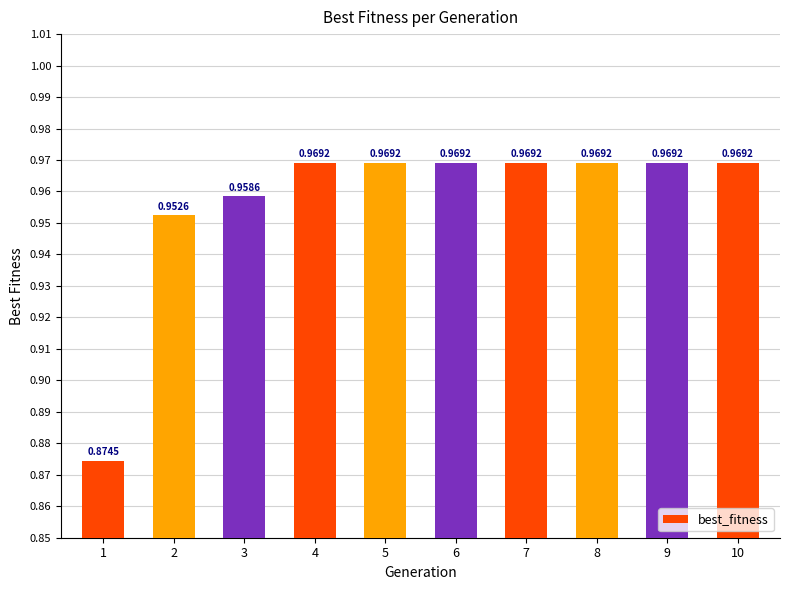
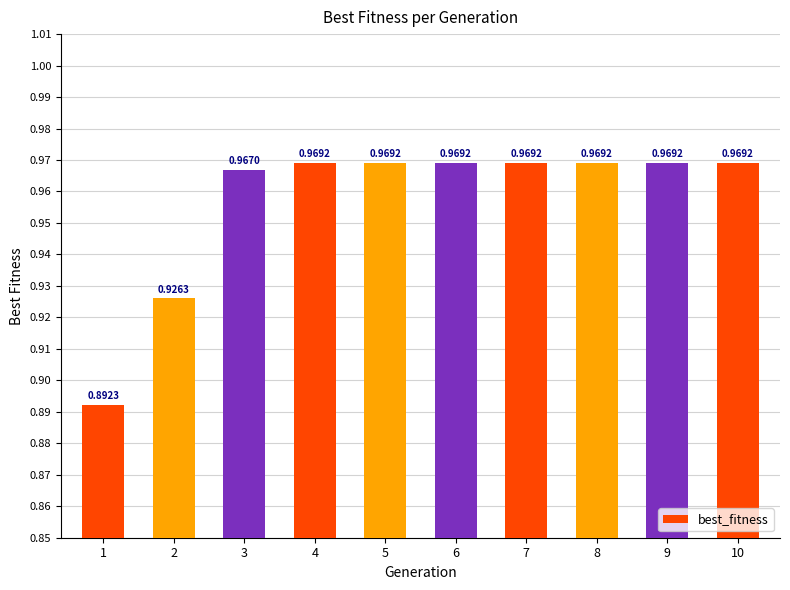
  {
-   "1": 0.8745,
-   "2": 0.9526,
-   "3": 0.9586,
+   "1": 0.8923,
+   "2": 0.9263,
+   "3": 0.9670,
    "4": 0.9692,
    "5": 0.9692,
    "6": 0.9692,
    "7": 0.9692,
    "8": 0.9692,
    "9": 0.9692,
    "10": 0.9692
  }
